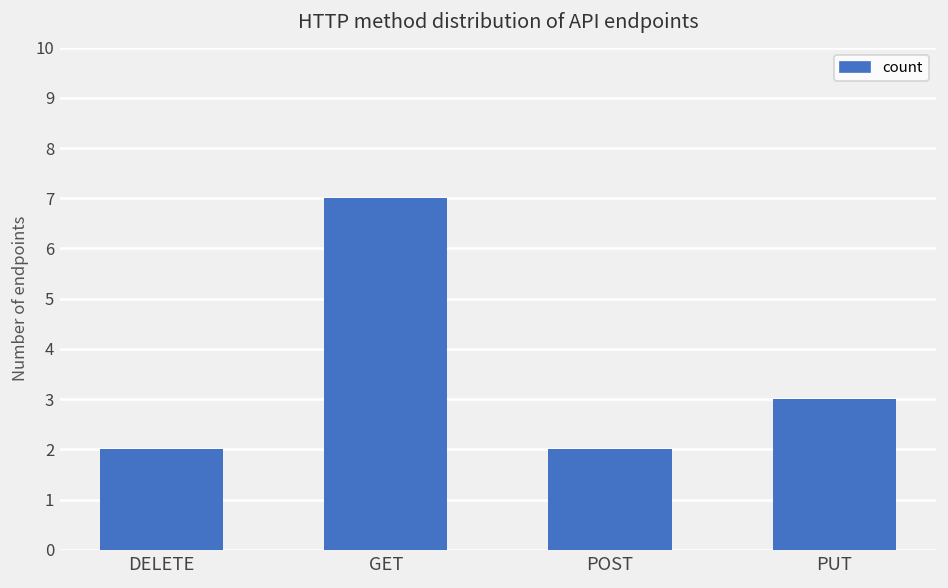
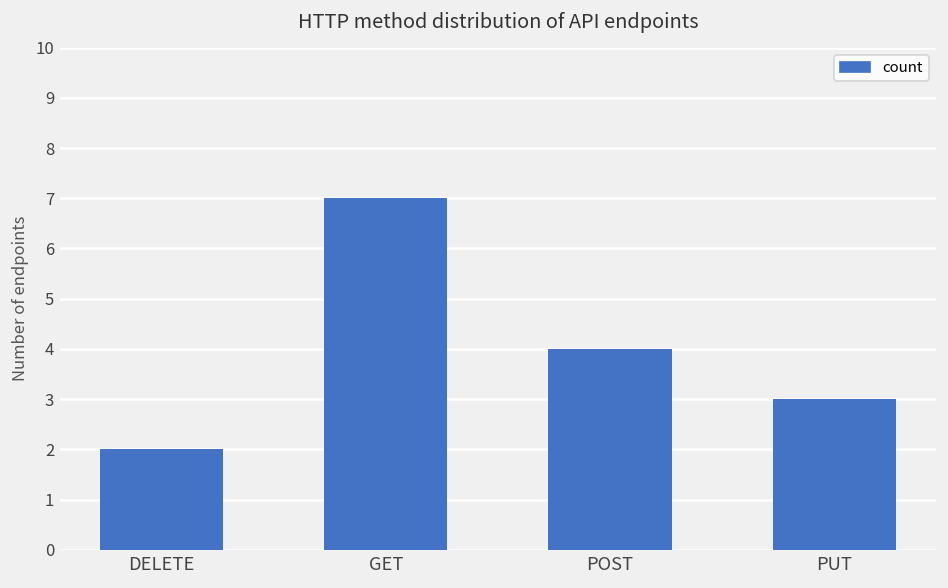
  {
    "DELETE": 2,
    "GET": 7,
-   "POST": 2,
+   "POST": 4,
    "PUT": 3
  }
